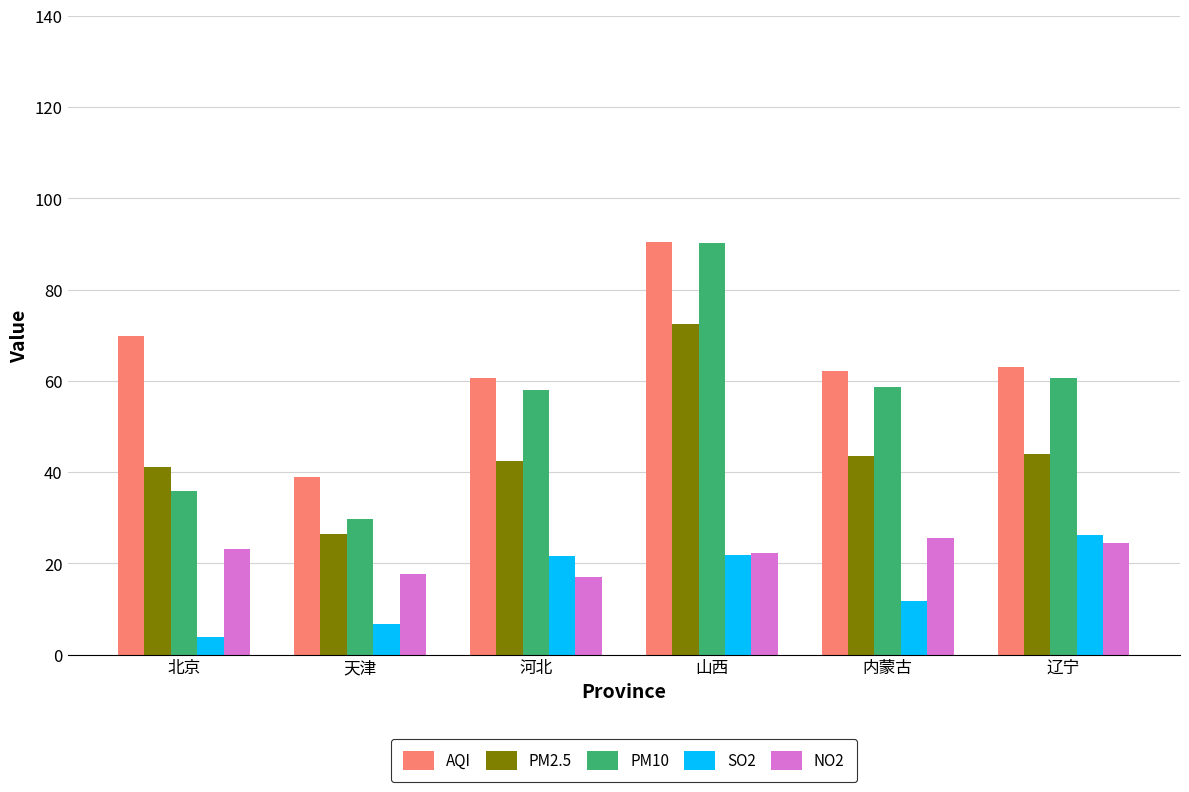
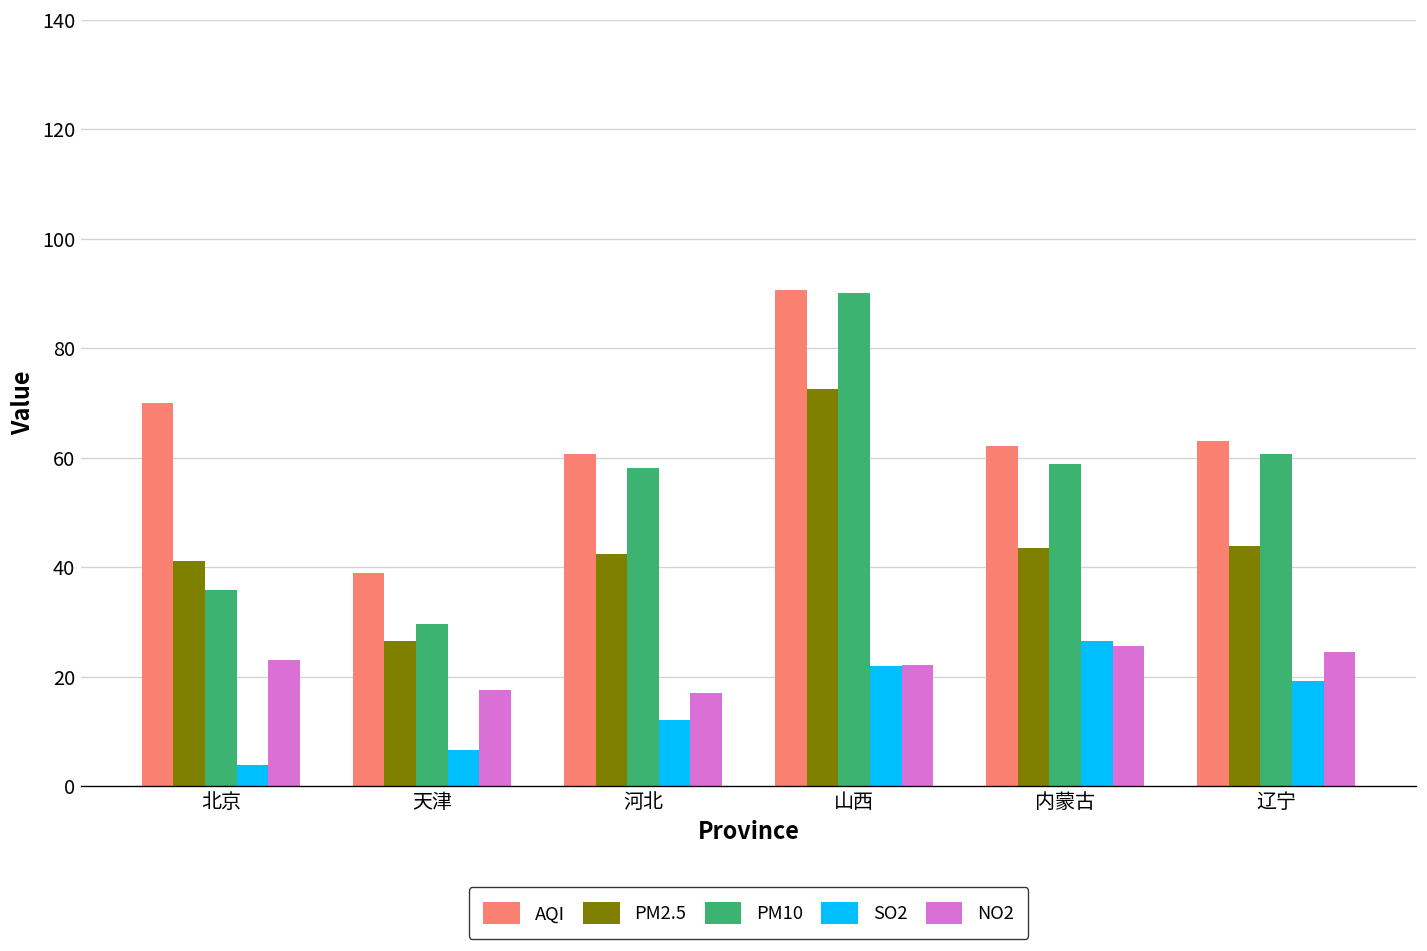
  {
    "AQI": {
      "北京": 70,
      "天津": 39,
      "河北": 61,
      "山西": 91,
      "内蒙古": 62,
      "辽宁": 63
    },
    "PM2.5": {
      "北京": 41,
      "天津": 27,
      "河北": 42,
      "山西": 72,
      "内蒙古": 44,
      "辽宁": 44
    },
    "PM10": {
      "北京": 36,
      "天津": 30,
      "河北": 58,
      "山西": 90,
      "内蒙古": 59,
      "辽宁": 61
    },
    "SO2": {
      "北京": 4,
      "天津": 7,
-     "河北": 22,
+     "河北": 12,
      "山西": 22,
-     "内蒙古": 12,
-     "辽宁": 26
+     "内蒙古": 26,
+     "辽宁": 19
    },
    "NO2": {
      "北京": 23,
      "天津": 18,
      "河北": 17,
      "山西": 22,
      "内蒙古": 26,
      "辽宁": 25
    }
  }
